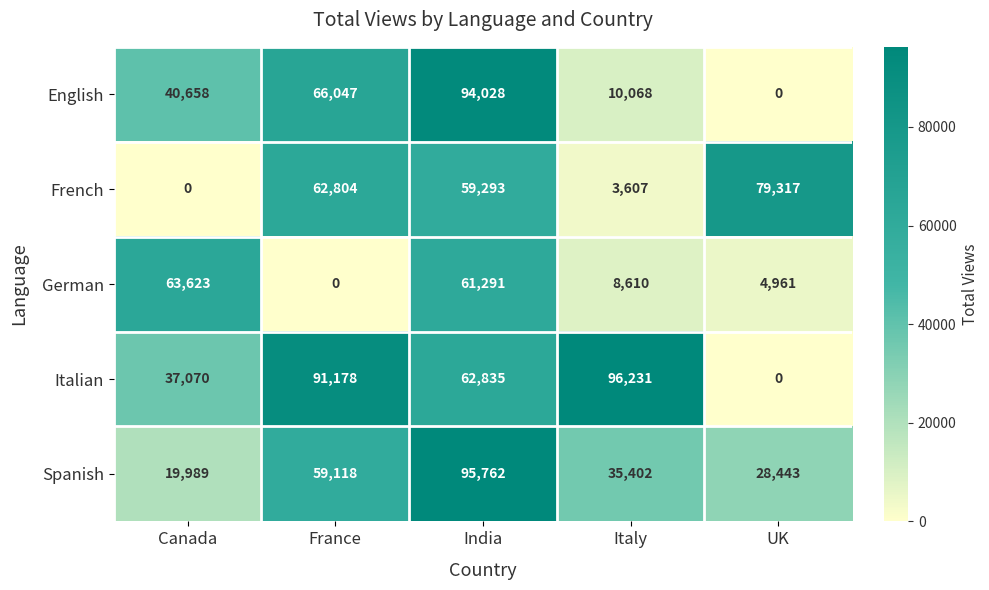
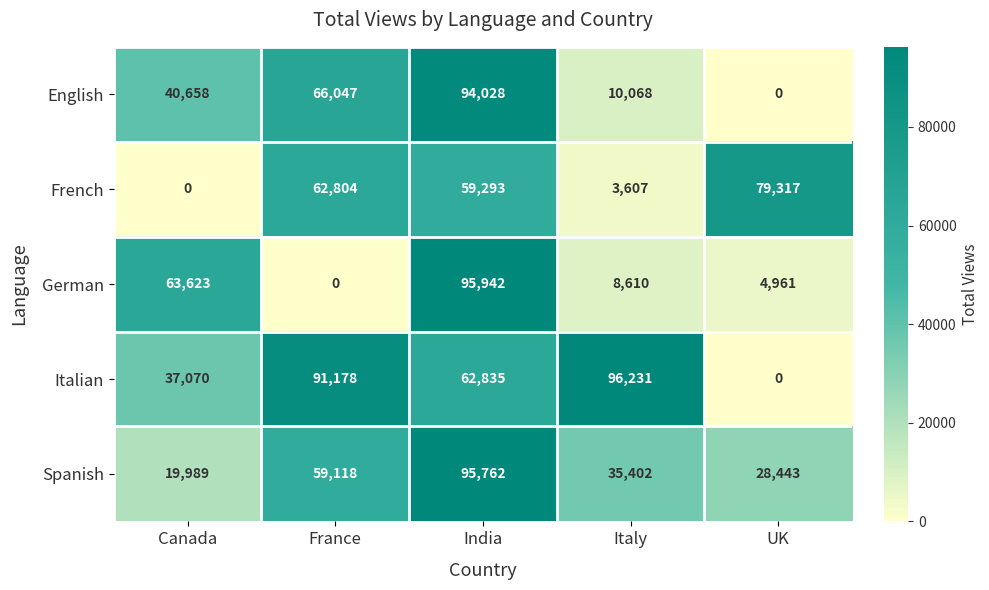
  {
    "English": {
      "Canada": "40,658",
      "France": "66,047",
      "India": "94,028",
      "Italy": "10,068",
      "UK": "0"
    },
    "French": {
      "Canada": "0",
      "France": "62,804",
      "India": "59,293",
      "Italy": "3,607",
      "UK": "79,317"
    },
    "German": {
      "Canada": "63,623",
      "France": "0",
-     "India": "61,291",
+     "India": "95,942",
      "Italy": "8,610",
      "UK": "4,961"
    },
    "Italian": {
      "Canada": "37,070",
      "France": "91,178",
      "India": "62,835",
      "Italy": "96,231",
      "UK": "0"
    },
    "Spanish": {
      "Canada": "19,989",
      "France": "59,118",
      "India": "95,762",
      "Italy": "35,402",
      "UK": "28,443"
    }
  }
